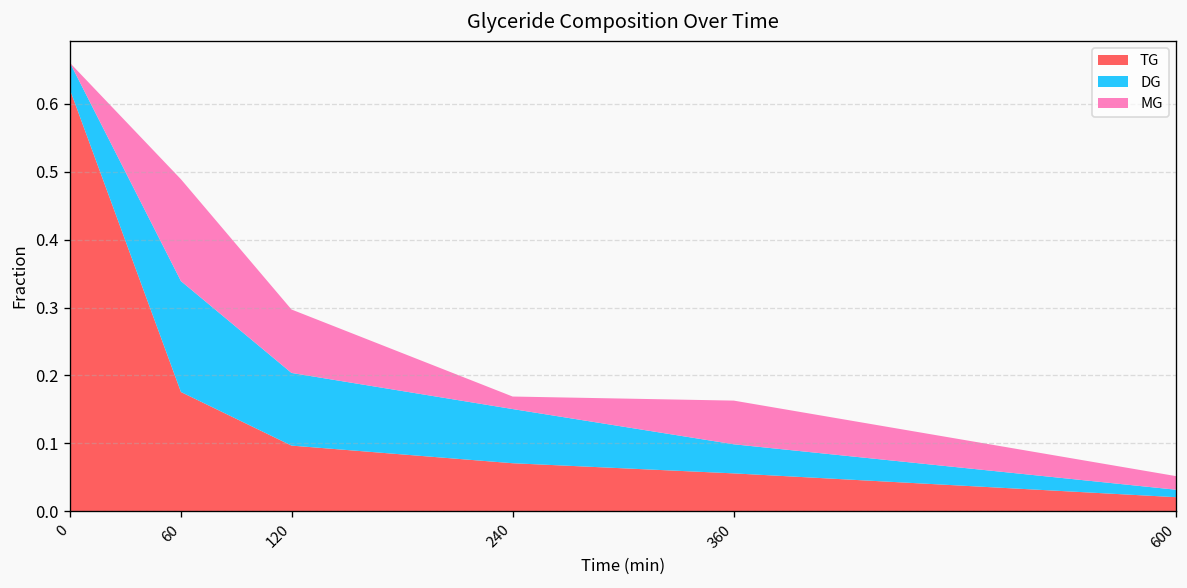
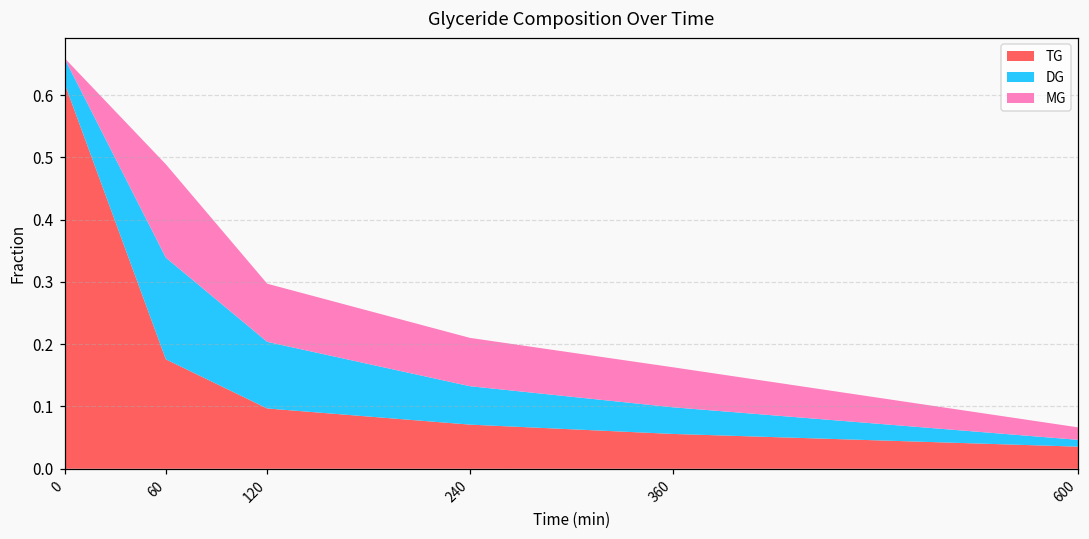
  {
    "TG": {
      "0": 0.62,
      "60": 0.18,
      "120": 0.10,
      "240": 0.07,
      "360": 0.06,
-     "600": 0.02
+     "600": 0.04
    },
    "DG": {
      "60": 0.16,
      "120": 0.11,
-     "240": 0.08,
+     "240": 0.06,
      "360": 0.04,
      "600": 0.01
    },
    "MG": {
      "60": 0.15,
      "120": 0.09,
-     "240": 0.02,
+     "240": 0.08,
      "360": 0.06,
      "600": 0.02
    }
  }
